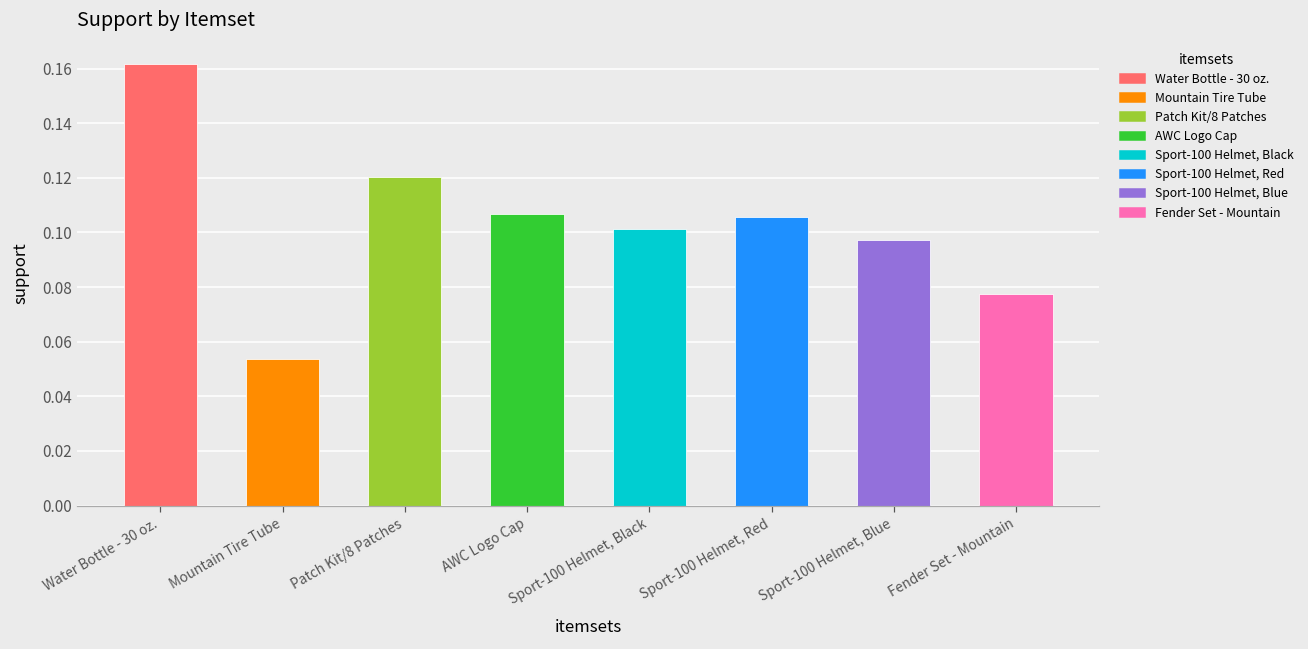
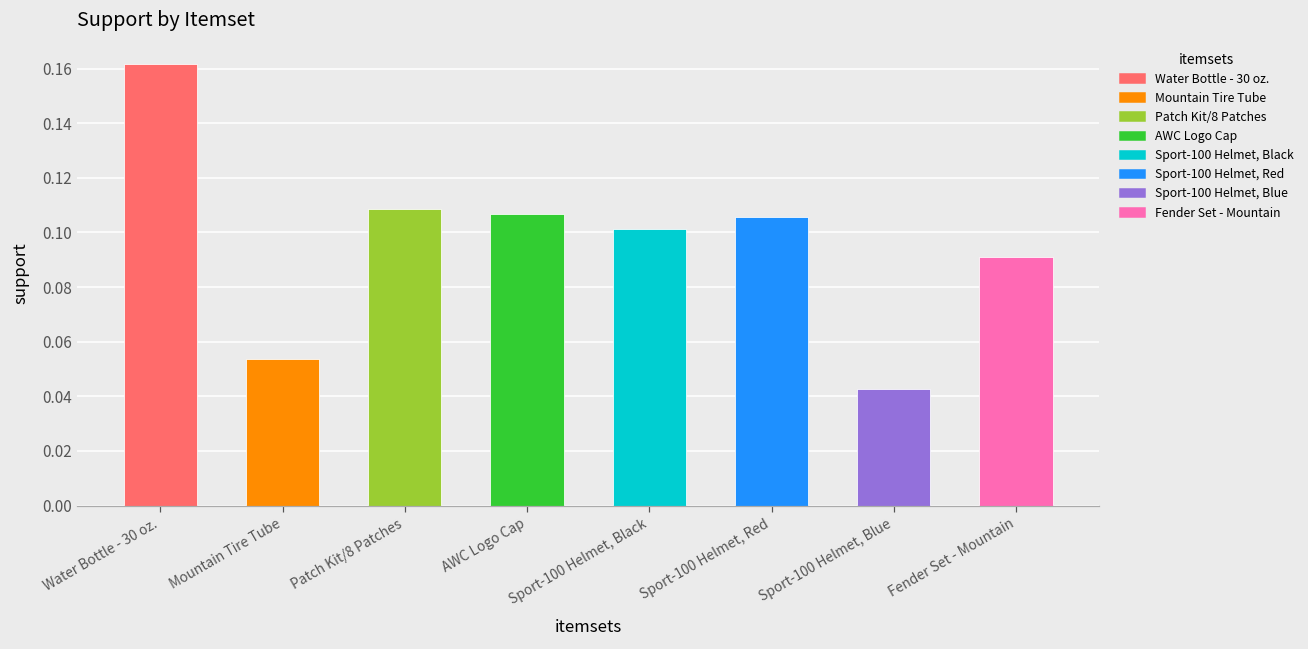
  {
    "Water Bottle - 30 oz.": 0.162,
    "Mountain Tire Tube": 0.054,
-   "Patch Kit/8 Patches": 0.120,
+   "Patch Kit/8 Patches": 0.108,
    "AWC Logo Cap": 0.107,
    "Sport-100 Helmet, Black": 0.101,
    "Sport-100 Helmet, Red": 0.106,
-   "Sport-100 Helmet, Blue": 0.097,
-   "Fender Set - Mountain": 0.078
+   "Sport-100 Helmet, Blue": 0.043,
+   "Fender Set - Mountain": 0.091
  }
